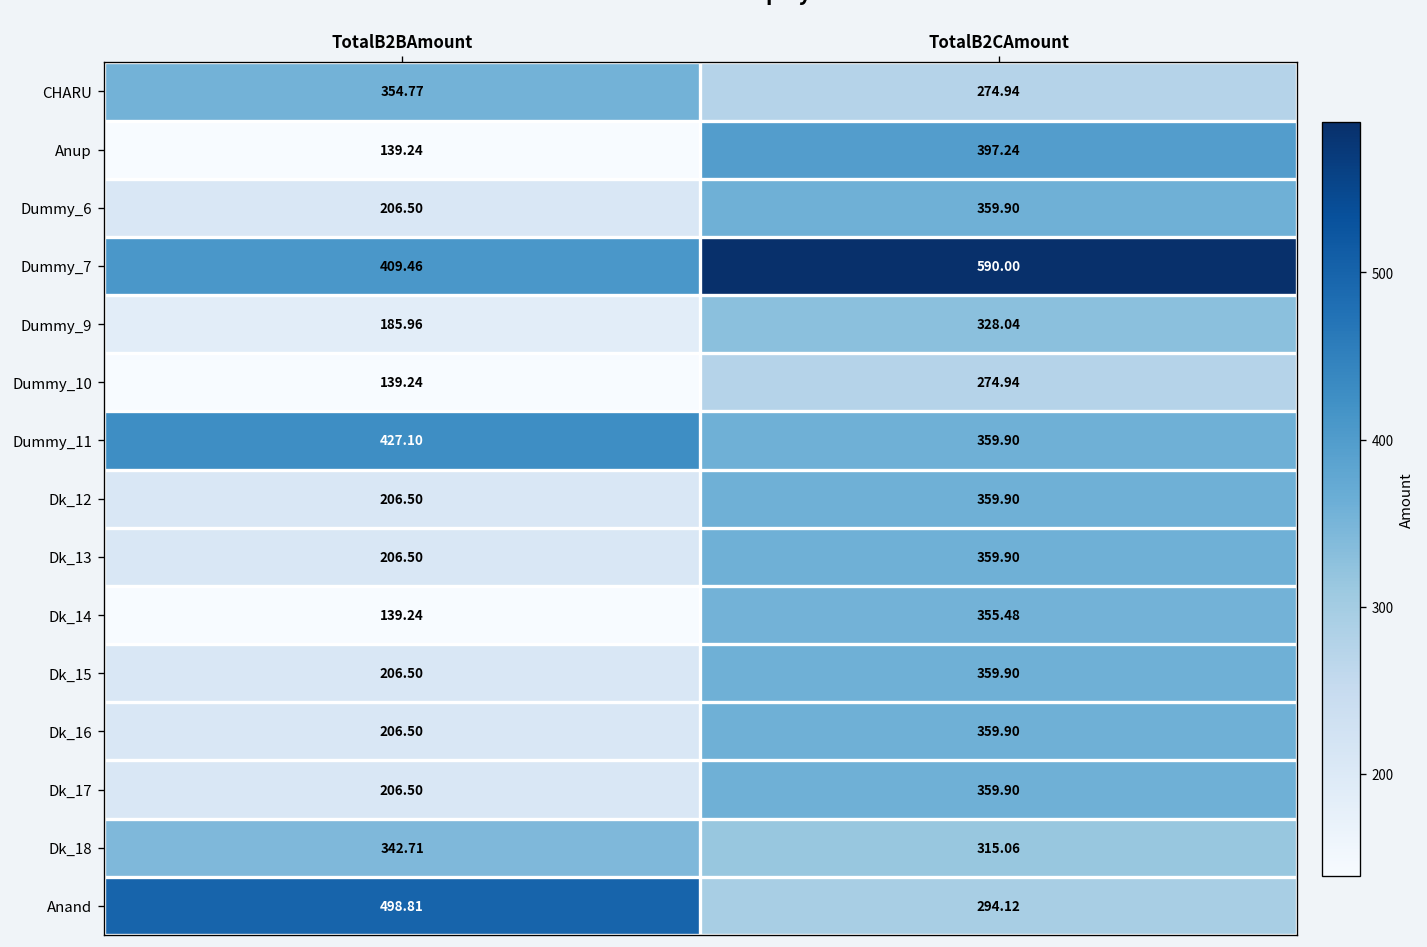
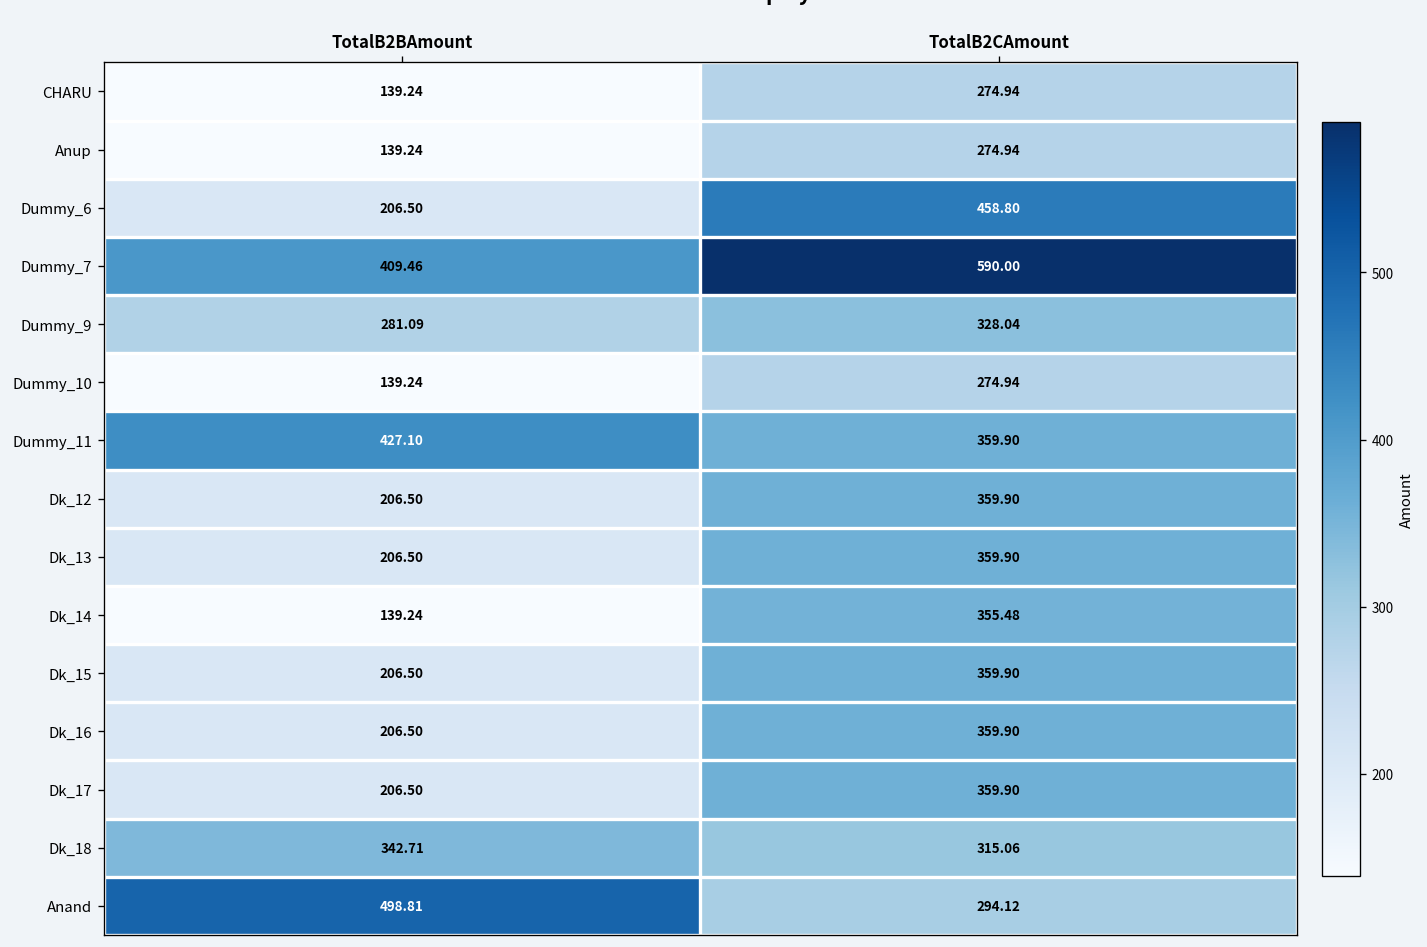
  {
    "CHARU": {
-     "TotalB2BAmount": 354.77,
+     "TotalB2BAmount": 139.24,
      "TotalB2CAmount": 274.94
    },
    "Anup": {
      "TotalB2BAmount": 139.24,
-     "TotalB2CAmount": 397.24
+     "TotalB2CAmount": 274.94
    },
    "Dummy_6": {
      "TotalB2BAmount": 206.50,
-     "TotalB2CAmount": 359.90
+     "TotalB2CAmount": 458.80
    },
    "Dummy_7": {
      "TotalB2BAmount": 409.46,
      "TotalB2CAmount": 590.00
    },
    "Dummy_9": {
-     "TotalB2BAmount": 185.96,
+     "TotalB2BAmount": 281.09,
      "TotalB2CAmount": 328.04
    },
    "Dummy_10": {
      "TotalB2BAmount": 139.24,
      "TotalB2CAmount": 274.94
    },
    "Dummy_11": {
      "TotalB2BAmount": 427.10,
      "TotalB2CAmount": 359.90
    },
    "Dk_12": {
      "TotalB2BAmount": 206.50,
      "TotalB2CAmount": 359.90
    },
    "Dk_13": {
      "TotalB2BAmount": 206.50,
      "TotalB2CAmount": 359.90
    },
    "Dk_14": {
      "TotalB2BAmount": 139.24,
      "TotalB2CAmount": 355.48
    },
    "Dk_15": {
      "TotalB2BAmount": 206.50,
      "TotalB2CAmount": 359.90
    },
    "Dk_16": {
      "TotalB2BAmount": 206.50,
      "TotalB2CAmount": 359.90
    },
    "Dk_17": {
      "TotalB2BAmount": 206.50,
      "TotalB2CAmount": 359.90
    },
    "Dk_18": {
      "TotalB2BAmount": 342.71,
      "TotalB2CAmount": 315.06
    },
    "Anand": {
      "TotalB2BAmount": 498.81,
      "TotalB2CAmount": 294.12
    }
  }
